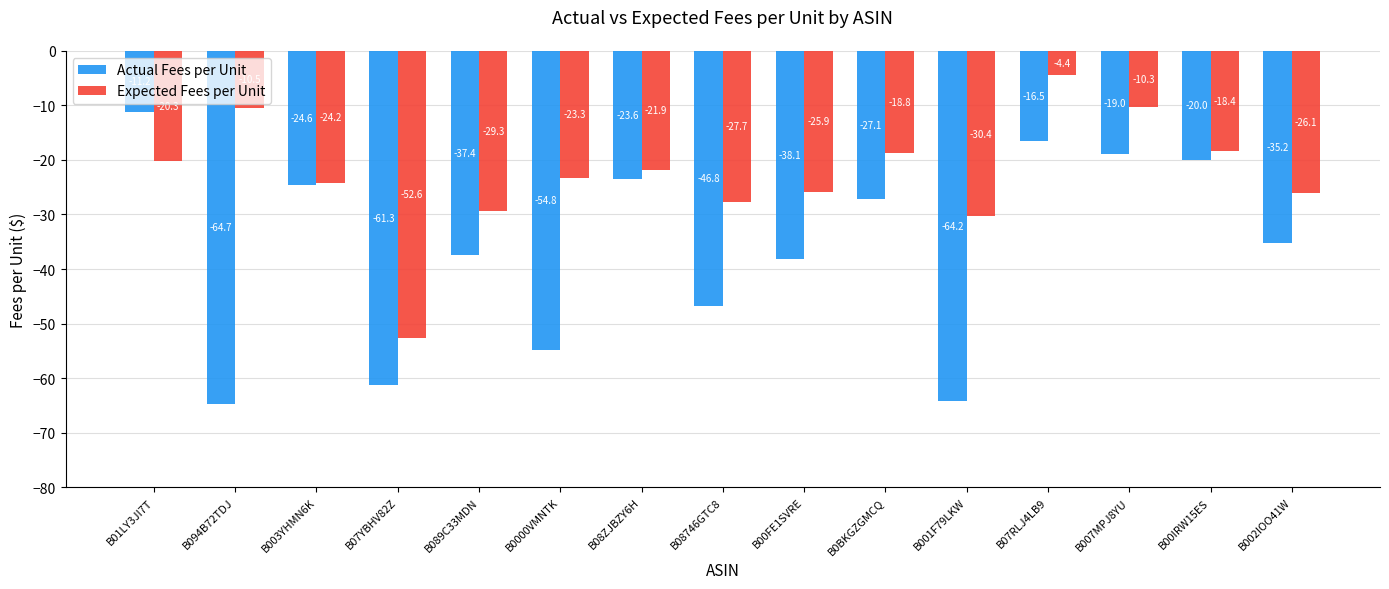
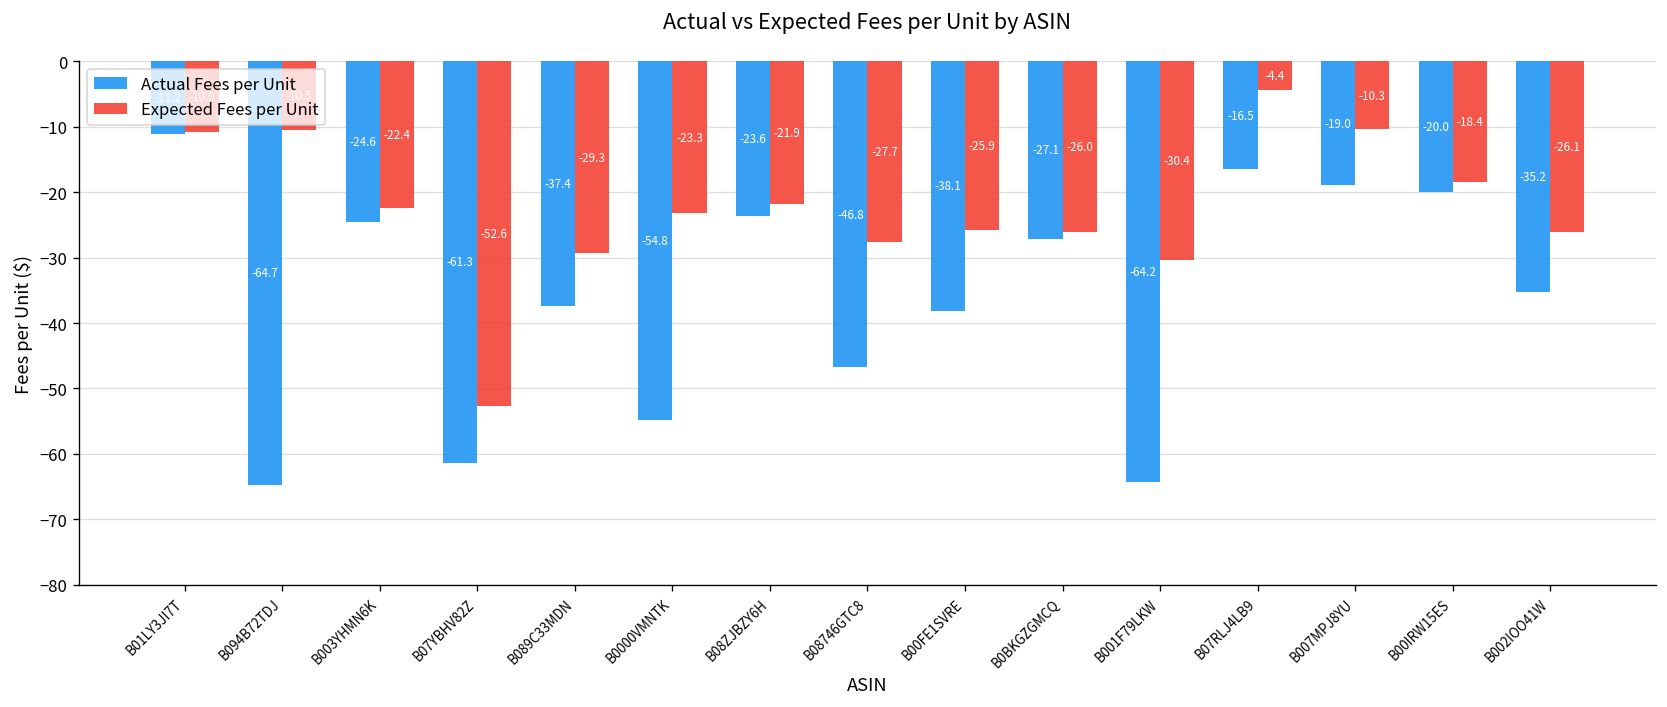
  {
    "Actual Fees per Unit": {
      "B094B72TDJ": -64.7,
      "B003YHMN6K": -24.6,
      "B07YBHV82Z": -61.3,
      "B089C33MDN": -37.4,
      "B0000VMNTK": -54.8,
      "B08ZJBZY6H": -23.6,
      "B08746GTC8": -46.8,
      "B00FE1SVRE": -38.1,
      "B0BKGZGMCQ": -27.1,
      "B001F79LKW": -64.2,
      "B07RLJ4LB9": -16.5,
      "B007MPJ8YU": -19.0,
      "B00IRW15ES": -20.0,
      "B002IOO41W": -35.2
    },
    "Expected Fees per Unit": {
-     "B01LY3JI7T": -20,
-     "B003YHMN6K": -24.2,
+     "B01LY3JI7T": -11,
+     "B003YHMN6K": -22.4,
      "B07YBHV82Z": -52.6,
      "B089C33MDN": -29.3,
      "B0000VMNTK": -23.3,
      "B08ZJBZY6H": -21.9,
      "B08746GTC8": -27.7,
      "B00FE1SVRE": -25.9,
-     "B0BKGZGMCQ": -18.8,
+     "B0BKGZGMCQ": -26.0,
      "B001F79LKW": -30.4,
      "B07RLJ4LB9": -4.4,
      "B007MPJ8YU": -10.3,
      "B00IRW15ES": -18.4,
      "B002IOO41W": -26.1
    }
  }
